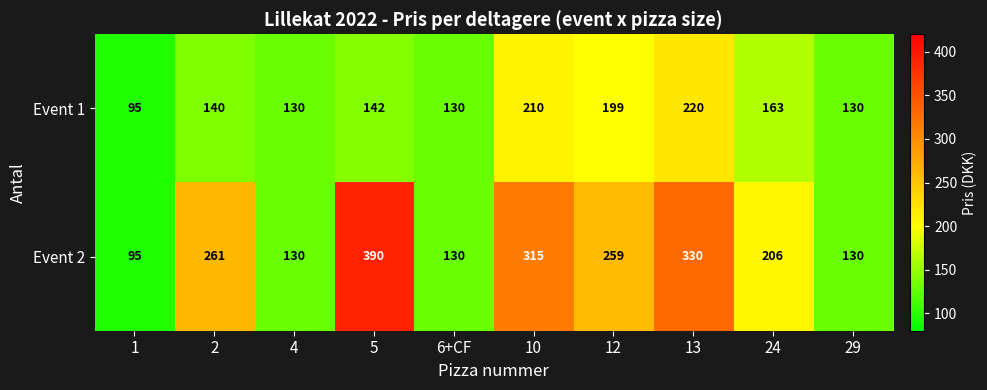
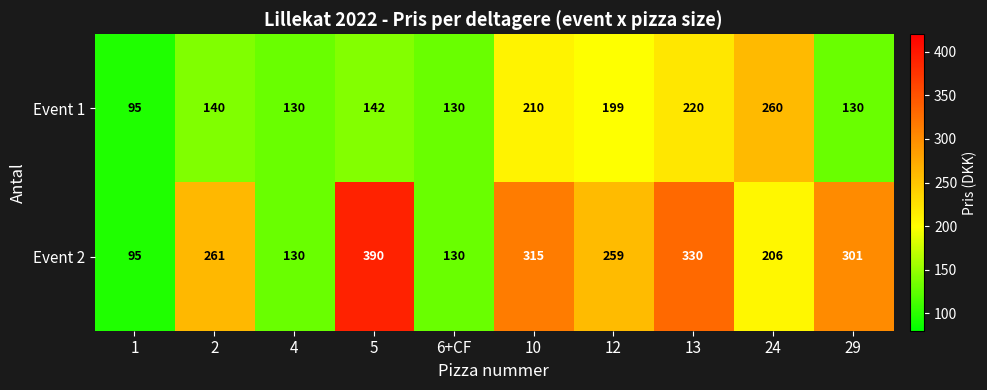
  {
    "Event 1": {
      "1": 95,
      "2": 140,
      "4": 130,
      "5": 142,
      "6+CF": 130,
      "10": 210,
      "12": 199,
      "13": 220,
-     "24": 163,
+     "24": 260,
      "29": 130
    },
    "Event 2": {
      "1": 95,
      "2": 261,
      "4": 130,
      "5": 390,
      "6+CF": 130,
      "10": 315,
      "12": 259,
      "13": 330,
      "24": 206,
-     "29": 130
+     "29": 301
    }
  }
